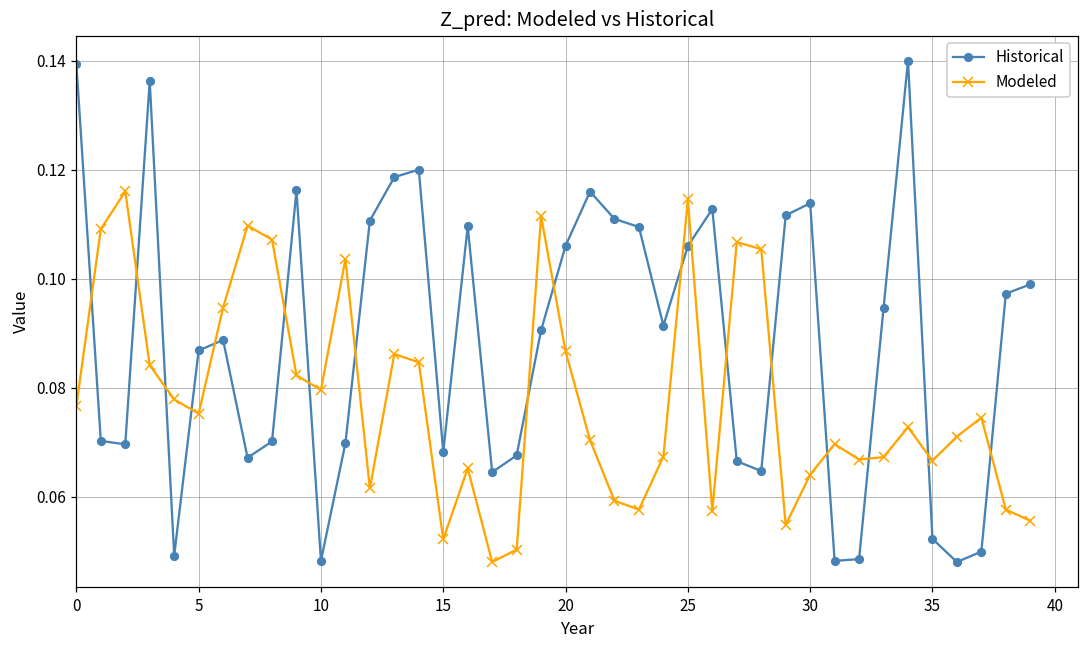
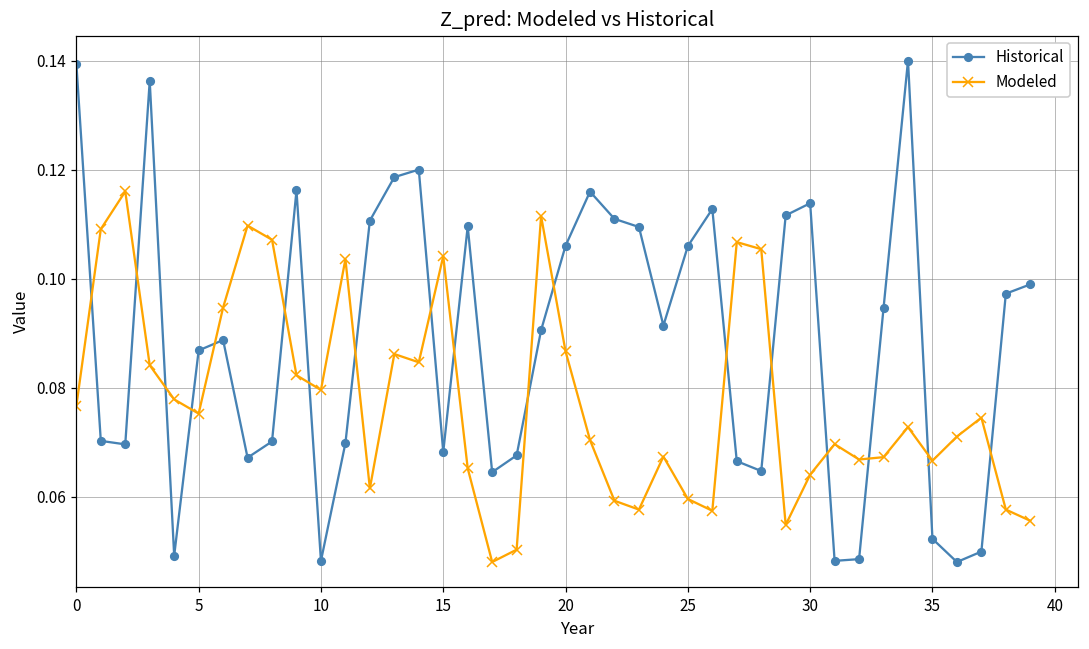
  {
    "Historical": {
      "0": 0.139,
      "5": 0.087,
      "10": 0.048,
      "15": 0.068,
      "20": 0.106,
      "25": 0.106,
      "30": 0.114,
      "35": 0.052
    },
    "Modeled": {
      "0": 0.077,
      "5": 0.075,
      "10": 0.080,
-     "15": 0.052,
+     "15": 0.104,
      "20": 0.087,
-     "25": 0.115,
+     "25": 0.060,
      "30": 0.064,
      "35": 0.067
    }
  }
